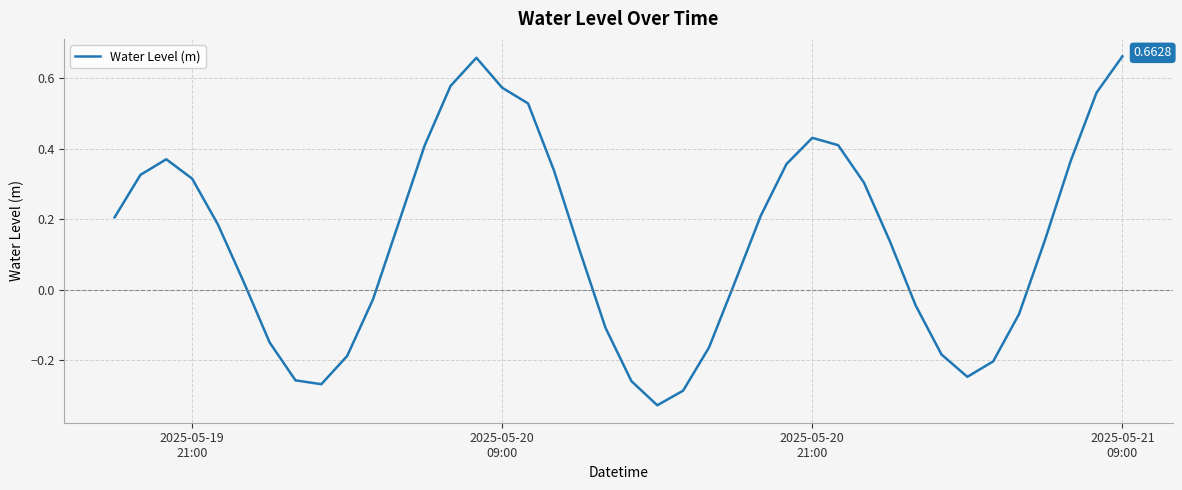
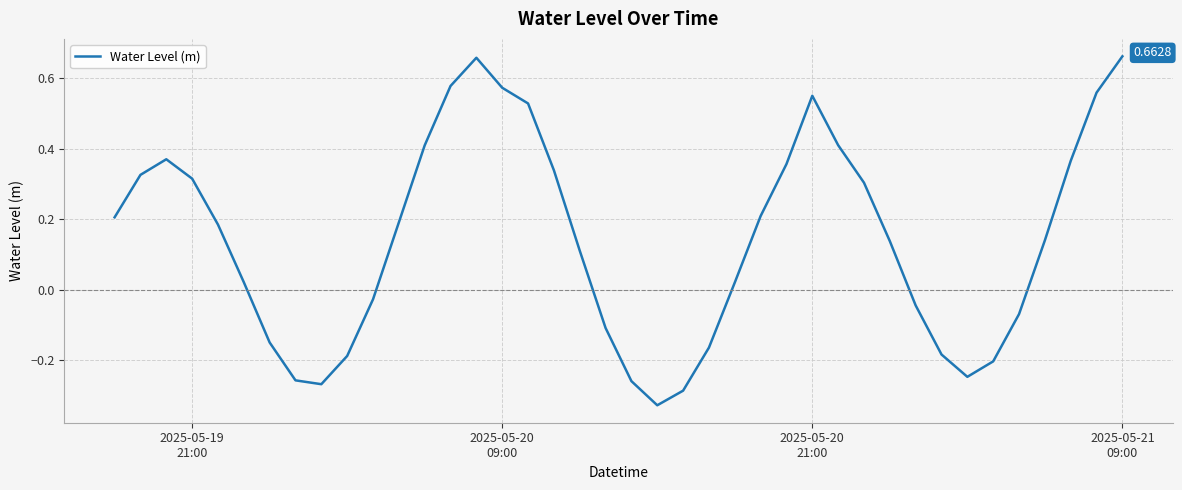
  {
    "2025-05-19 21:00": 0.32,
    "2025-05-20 09:00": 0.57,
-   "2025-05-20 21:00": 0.43
+   "2025-05-20 21:00": 0.55
  }
